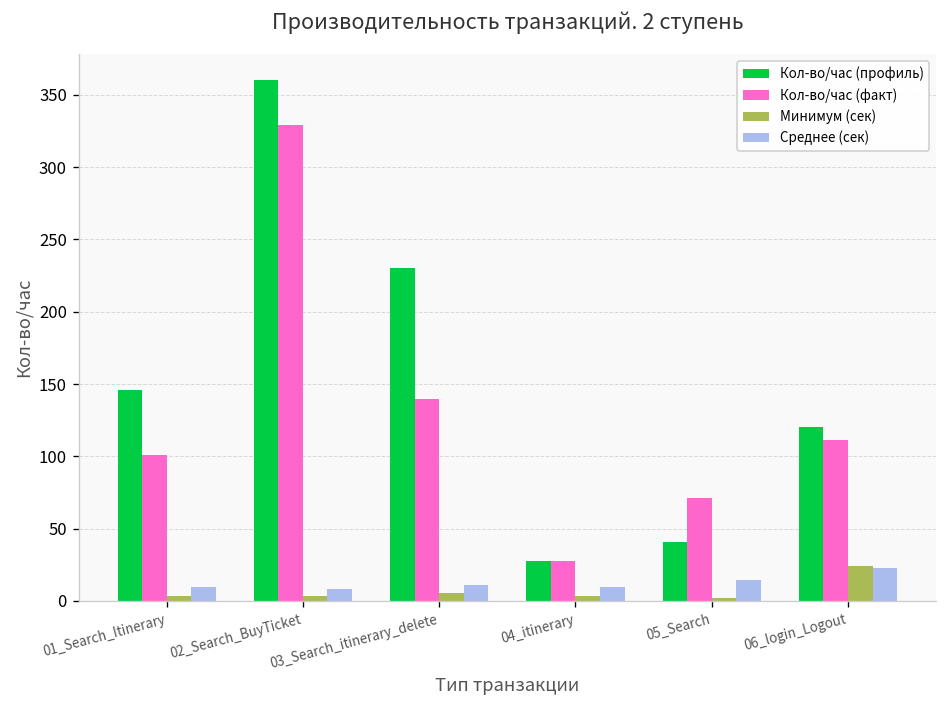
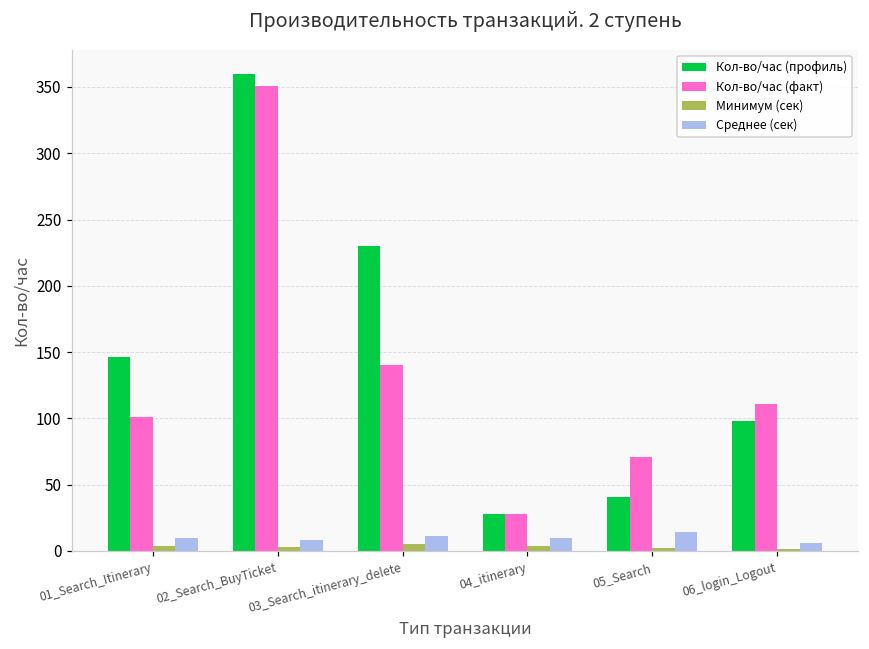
  {
    "Кол-во/час (профиль)": {
      "01_Search_Itinerary": 146,
      "02_Search_BuyTicket": 360,
      "03_Search_itinerary_delete": 230,
      "04_itinerary": 28,
      "05_Search": 41,
-     "06_login_Logout": 120
+     "06_login_Logout": 98
    },
    "Кол-во/час (факт)": {
      "01_Search_Itinerary": 101,
-     "02_Search_BuyTicket": 329,
+     "02_Search_BuyTicket": 351,
      "03_Search_itinerary_delete": 140,
      "04_itinerary": 28,
      "05_Search": 71,
      "06_login_Logout": 111
    },
    "Минимум (сек)": {
      "01_Search_Itinerary": 3,
      "02_Search_BuyTicket": 3,
      "03_Search_itinerary_delete": 5,
      "04_itinerary": 4,
      "05_Search": 2,
-     "06_login_Logout": 24
+     "06_login_Logout": 1
    },
    "Среднее (сек)": {
      "01_Search_Itinerary": 10,
      "02_Search_BuyTicket": 8,
      "03_Search_itinerary_delete": 11,
      "04_itinerary": 10,
      "05_Search": 14,
-     "06_login_Logout": 23
+     "06_login_Logout": 6
    }
  }
